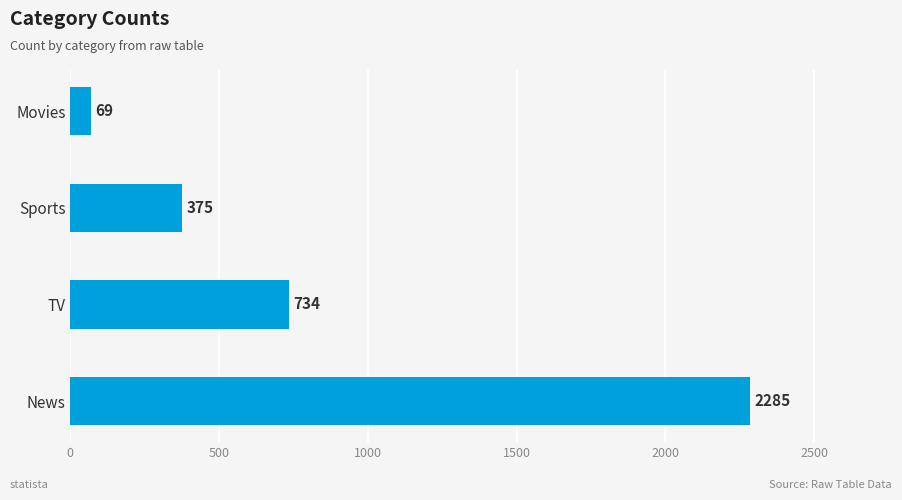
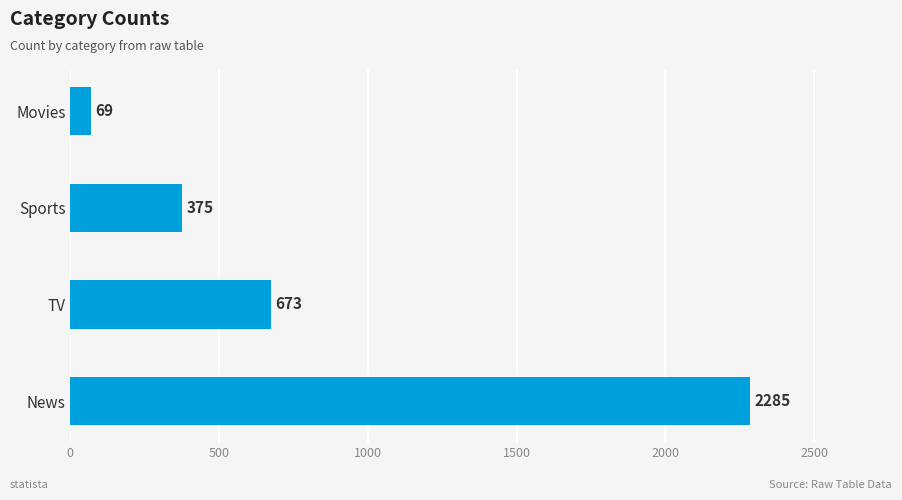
  {
    "Movies": 69,
    "Sports": 375,
-   "TV": 734,
+   "TV": 673,
    "News": 2285
  }
